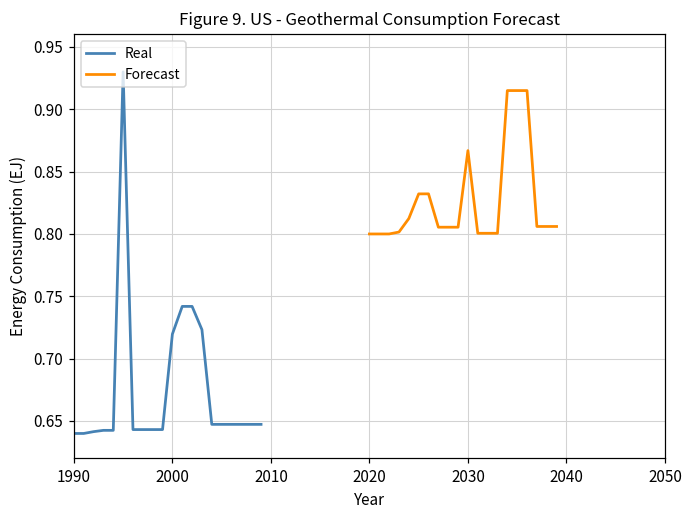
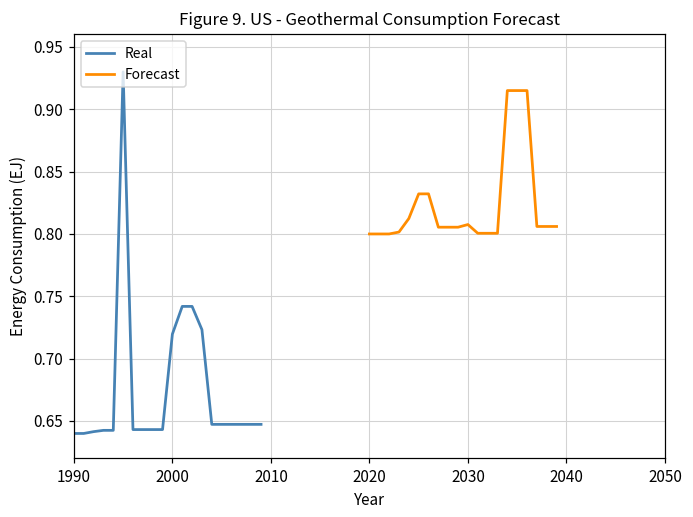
  {
    "Real": {
      "1990": 0.640,
      "2000": 0.720
    },
    "Forecast": {
      "2020": 0.800,
-     "2030": 0.867
+     "2030": 0.808
    }
  }
